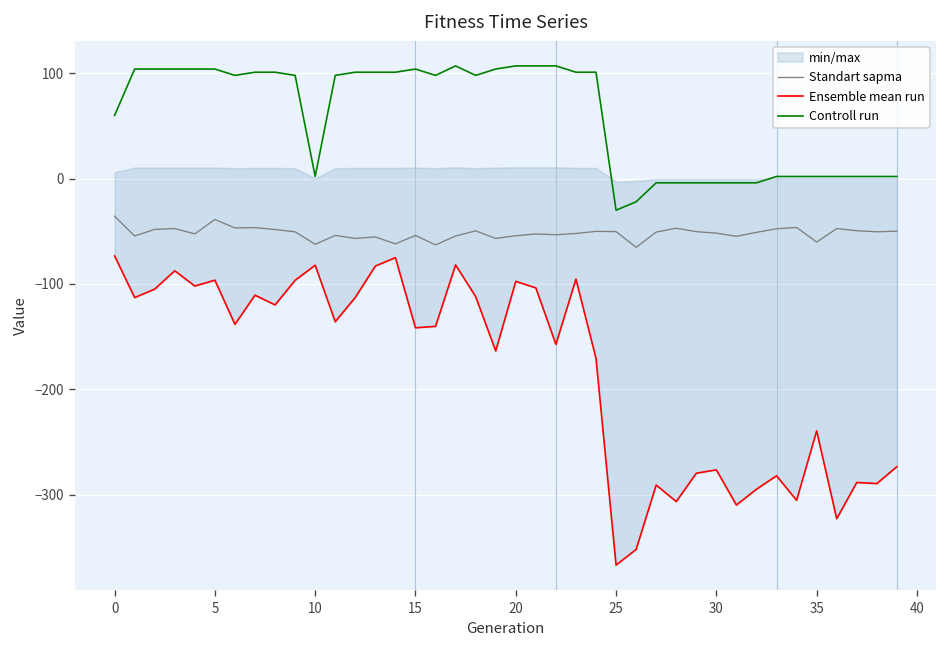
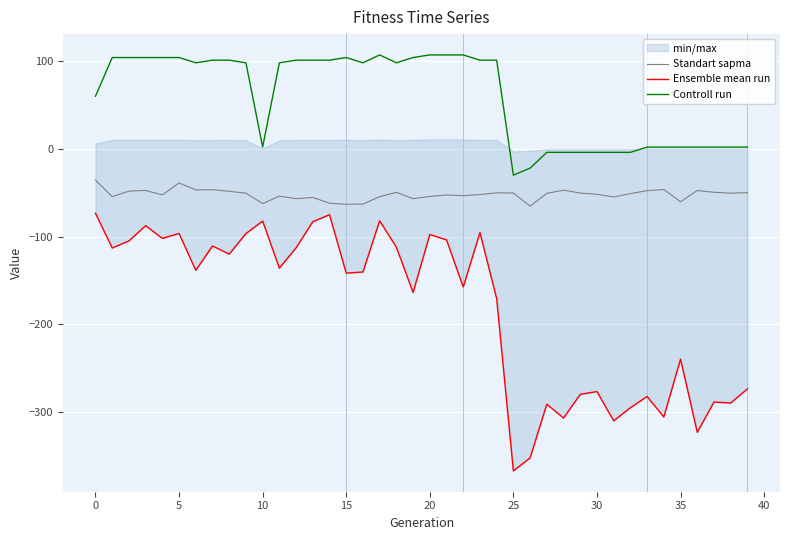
  {
    "Standart sapma": {
      "0": -40,
      "5": -40,
      "10": -60,
-     "15": -50,
+     "15": -60,
      "20": -50,
      "25": -50,
      "30": -50,
      "35": -60
    },
    "Ensemble mean run": {
      "0": -70,
      "5": -100,
      "10": -80,
      "15": -140,
      "20": -100,
      "25": -370,
      "30": -280,
      "35": -240
    },
    "Controll run": {
      "0": 60,
      "5": 100,
      "15": 100,
      "20": 110,
      "25": -30,
      "30": 0
    }
  }
